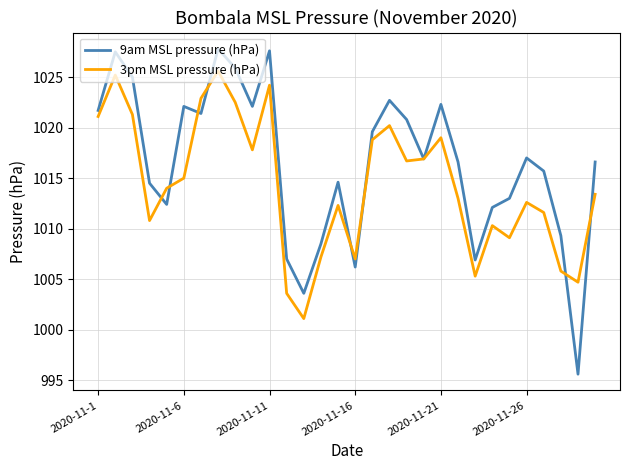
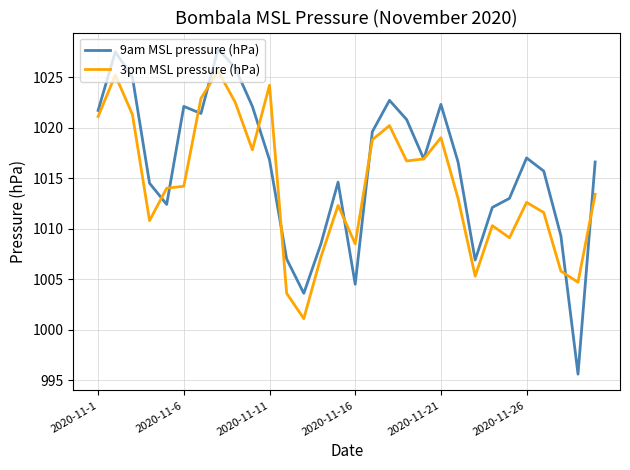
  {
    "9am MSL pressure (hPa)": {
      "2020-11-1": 1021.7,
      "2020-11-6": 1022.1,
-     "2020-11-11": 1027.6,
-     "2020-11-16": 1006.2,
+     "2020-11-11": 1016.8,
+     "2020-11-16": 1004.5,
      "2020-11-21": 1022.3,
      "2020-11-26": 1017.0
    },
    "3pm MSL pressure (hPa)": {
      "2020-11-1": 1021.1,
-     "2020-11-6": 1015.0,
+     "2020-11-6": 1014.2,
      "2020-11-11": 1024.2,
-     "2020-11-16": 1007.0,
+     "2020-11-16": 1008.5,
      "2020-11-21": 1019.0,
      "2020-11-26": 1012.6
    }
  }
